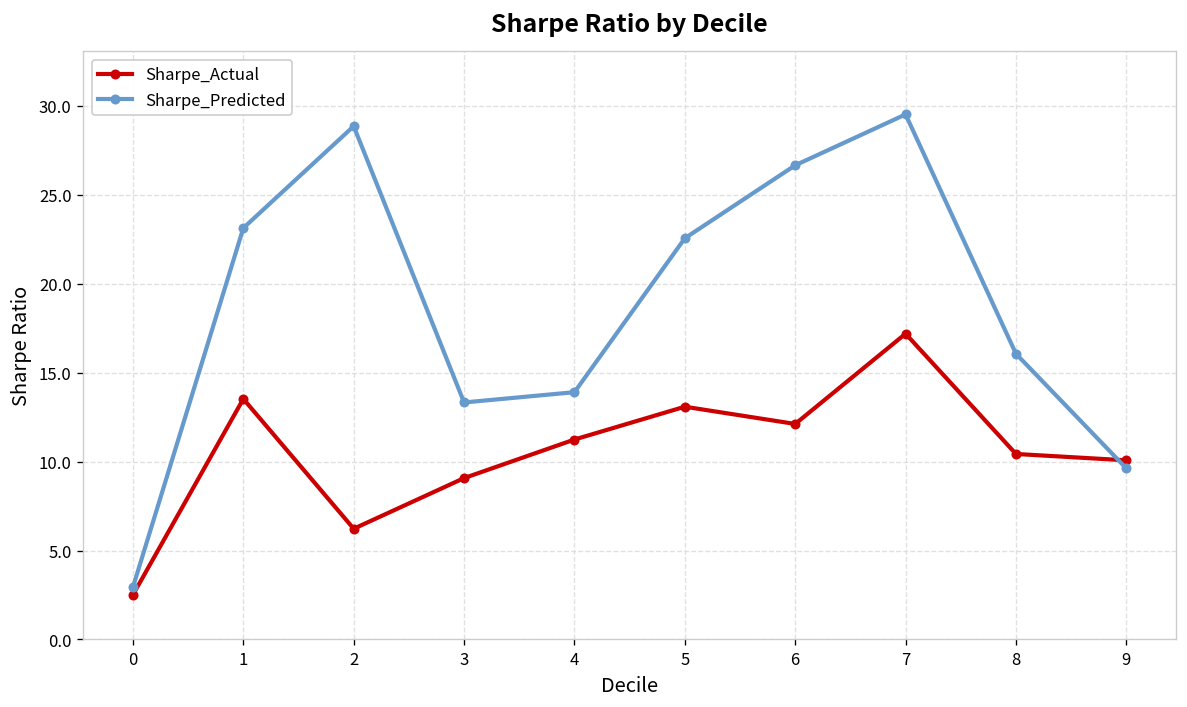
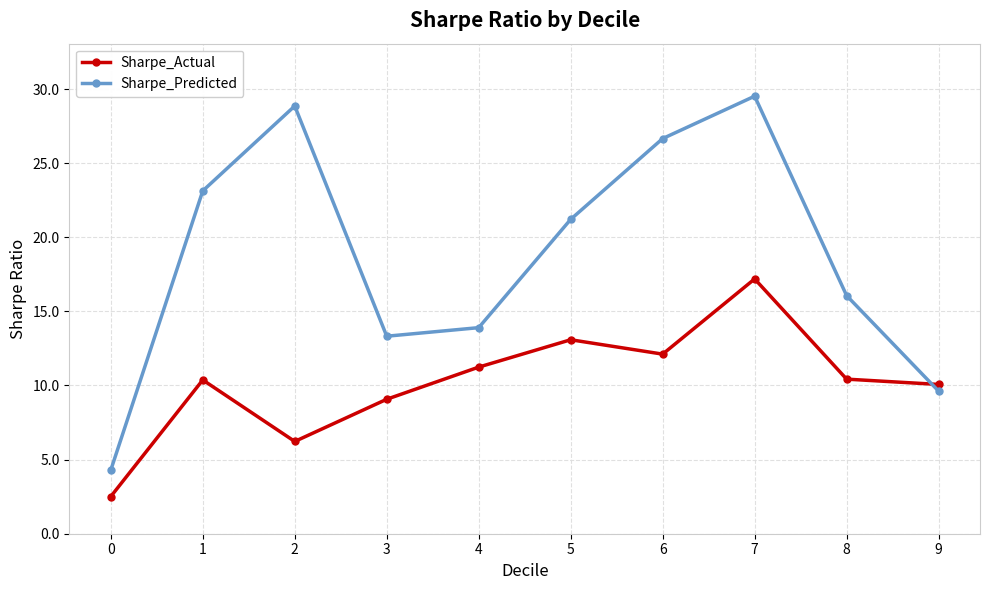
  {
    "Sharpe_Actual": {
      "0": 2.5,
-     "1": 13.5,
+     "1": 10.4,
      "2": 6.2,
      "3": 9.1,
      "4": 11.2,
      "5": 13.1,
      "6": 12.1,
      "7": 17.2,
      "8": 10.4,
      "9": 10.1
    },
    "Sharpe_Predicted": {
-     "0": 2.9,
+     "0": 4.3,
      "1": 23.1,
      "2": 28.9,
      "3": 13.3,
      "4": 13.9,
-     "5": 22.6,
+     "5": 21.2,
      "6": 26.7,
      "7": 29.5,
      "8": 16.1,
      "9": 9.6
    }
  }
